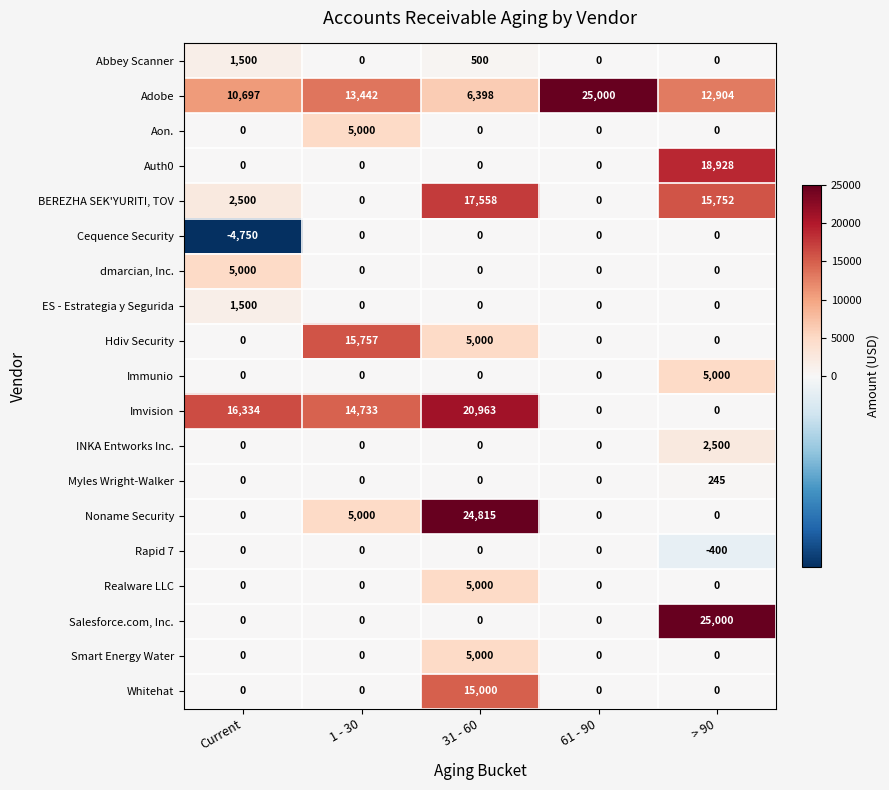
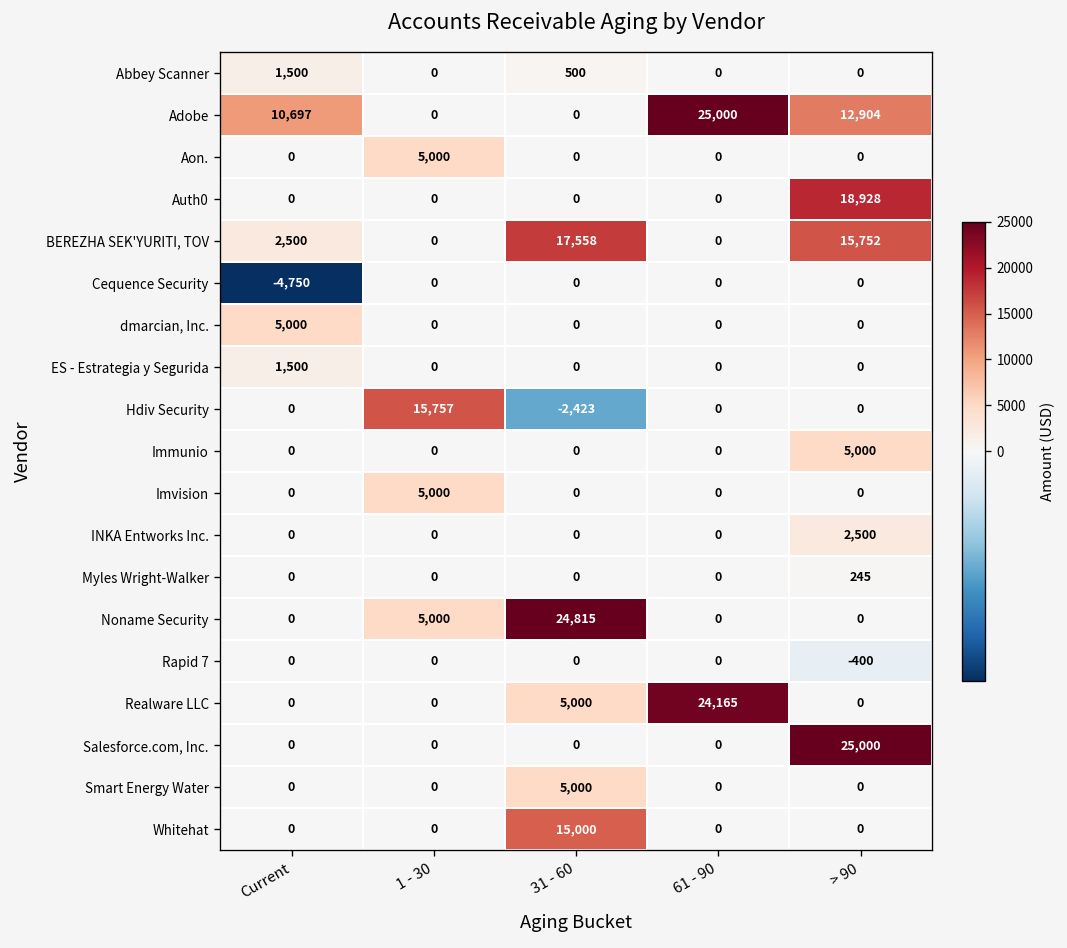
  {
    "Abbey Scanner": {
      "Current": "1,500",
      "1 - 30": "0",
      "31 - 60": "500",
      "61 - 90": "0",
      "> 90": "0"
    },
    "Adobe": {
      "Current": "10,697",
-     "1 - 30": "13,442",
-     "31 - 60": "6,398",
+     "1 - 30": "0",
+     "31 - 60": "0",
      "61 - 90": "25,000",
      "> 90": "12,904"
    },
    "Aon.": {
      "Current": "0",
      "1 - 30": "5,000",
      "31 - 60": "0",
      "61 - 90": "0",
      "> 90": "0"
    },
    "Auth0": {
      "Current": "0",
      "1 - 30": "0",
      "31 - 60": "0",
      "61 - 90": "0",
      "> 90": "18,928"
    },
    "BEREZHA SEK'YURITI, TOV": {
      "Current": "2,500",
      "1 - 30": "0",
      "31 - 60": "17,558",
      "61 - 90": "0",
      "> 90": "15,752"
    },
    "Cequence Security": {
      "Current": "-4,750",
      "1 - 30": "0",
      "31 - 60": "0",
      "61 - 90": "0",
      "> 90": "0"
    },
    "dmarcian, Inc.": {
      "Current": "5,000",
      "1 - 30": "0",
      "31 - 60": "0",
      "61 - 90": "0",
      "> 90": "0"
    },
    "ES - Estrategia y Segurida": {
      "Current": "1,500",
      "1 - 30": "0",
      "31 - 60": "0",
      "61 - 90": "0",
      "> 90": "0"
    },
    "Hdiv Security": {
      "Current": "0",
      "1 - 30": "15,757",
-     "31 - 60": "5,000",
+     "31 - 60": "-2,423",
      "61 - 90": "0",
      "> 90": "0"
    },
    "Immunio": {
      "Current": "0",
      "1 - 30": "0",
      "31 - 60": "0",
      "61 - 90": "0",
      "> 90": "5,000"
    },
    "Imvision": {
-     "Current": "16,334",
-     "1 - 30": "14,733",
-     "31 - 60": "20,963",
+     "Current": "0",
+     "1 - 30": "5,000",
+     "31 - 60": "0",
      "61 - 90": "0",
      "> 90": "0"
    },
    "INKA Entworks Inc.": {
      "Current": "0",
      "1 - 30": "0",
      "31 - 60": "0",
      "61 - 90": "0",
      "> 90": "2,500"
    },
    "Myles Wright-Walker": {
      "Current": "0",
      "1 - 30": "0",
      "31 - 60": "0",
      "61 - 90": "0",
      "> 90": "245"
    },
    "Noname Security": {
      "Current": "0",
      "1 - 30": "5,000",
      "31 - 60": "24,815",
      "61 - 90": "0",
      "> 90": "0"
    },
    "Rapid 7": {
      "Current": "0",
      "1 - 30": "0",
      "31 - 60": "0",
      "61 - 90": "0",
      "> 90": "-400"
    },
    "Realware LLC": {
      "Current": "0",
      "1 - 30": "0",
      "31 - 60": "5,000",
-     "61 - 90": "0",
+     "61 - 90": "24,165",
      "> 90": "0"
    },
    "Salesforce.com, Inc.": {
      "Current": "0",
      "1 - 30": "0",
      "31 - 60": "0",
      "61 - 90": "0",
      "> 90": "25,000"
    },
    "Smart Energy Water": {
      "Current": "0",
      "1 - 30": "0",
      "31 - 60": "5,000",
      "61 - 90": "0",
      "> 90": "0"
    },
    "Whitehat": {
      "Current": "0",
      "1 - 30": "0",
      "31 - 60": "15,000",
      "61 - 90": "0",
      "> 90": "0"
    }
  }
